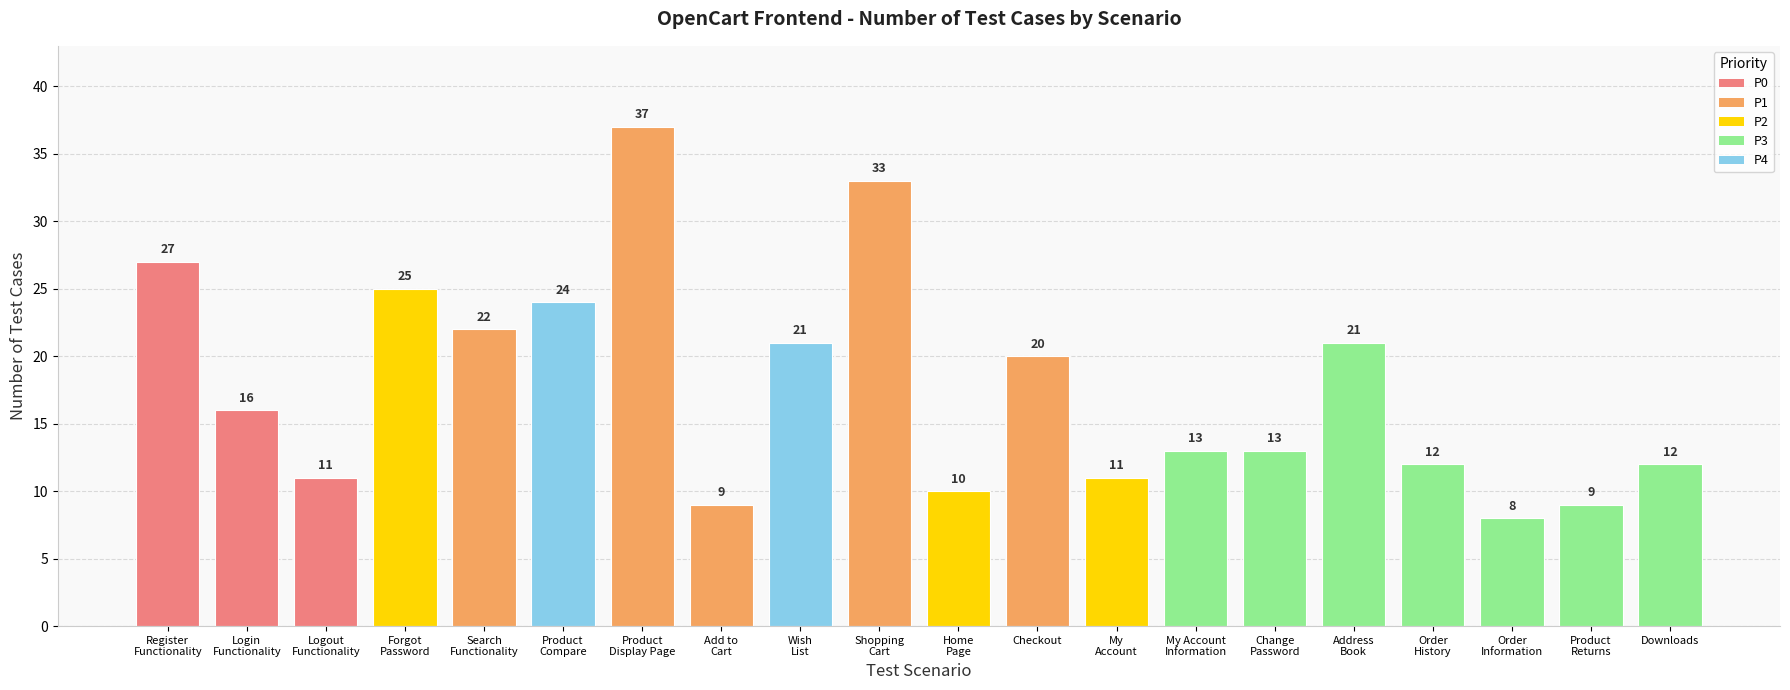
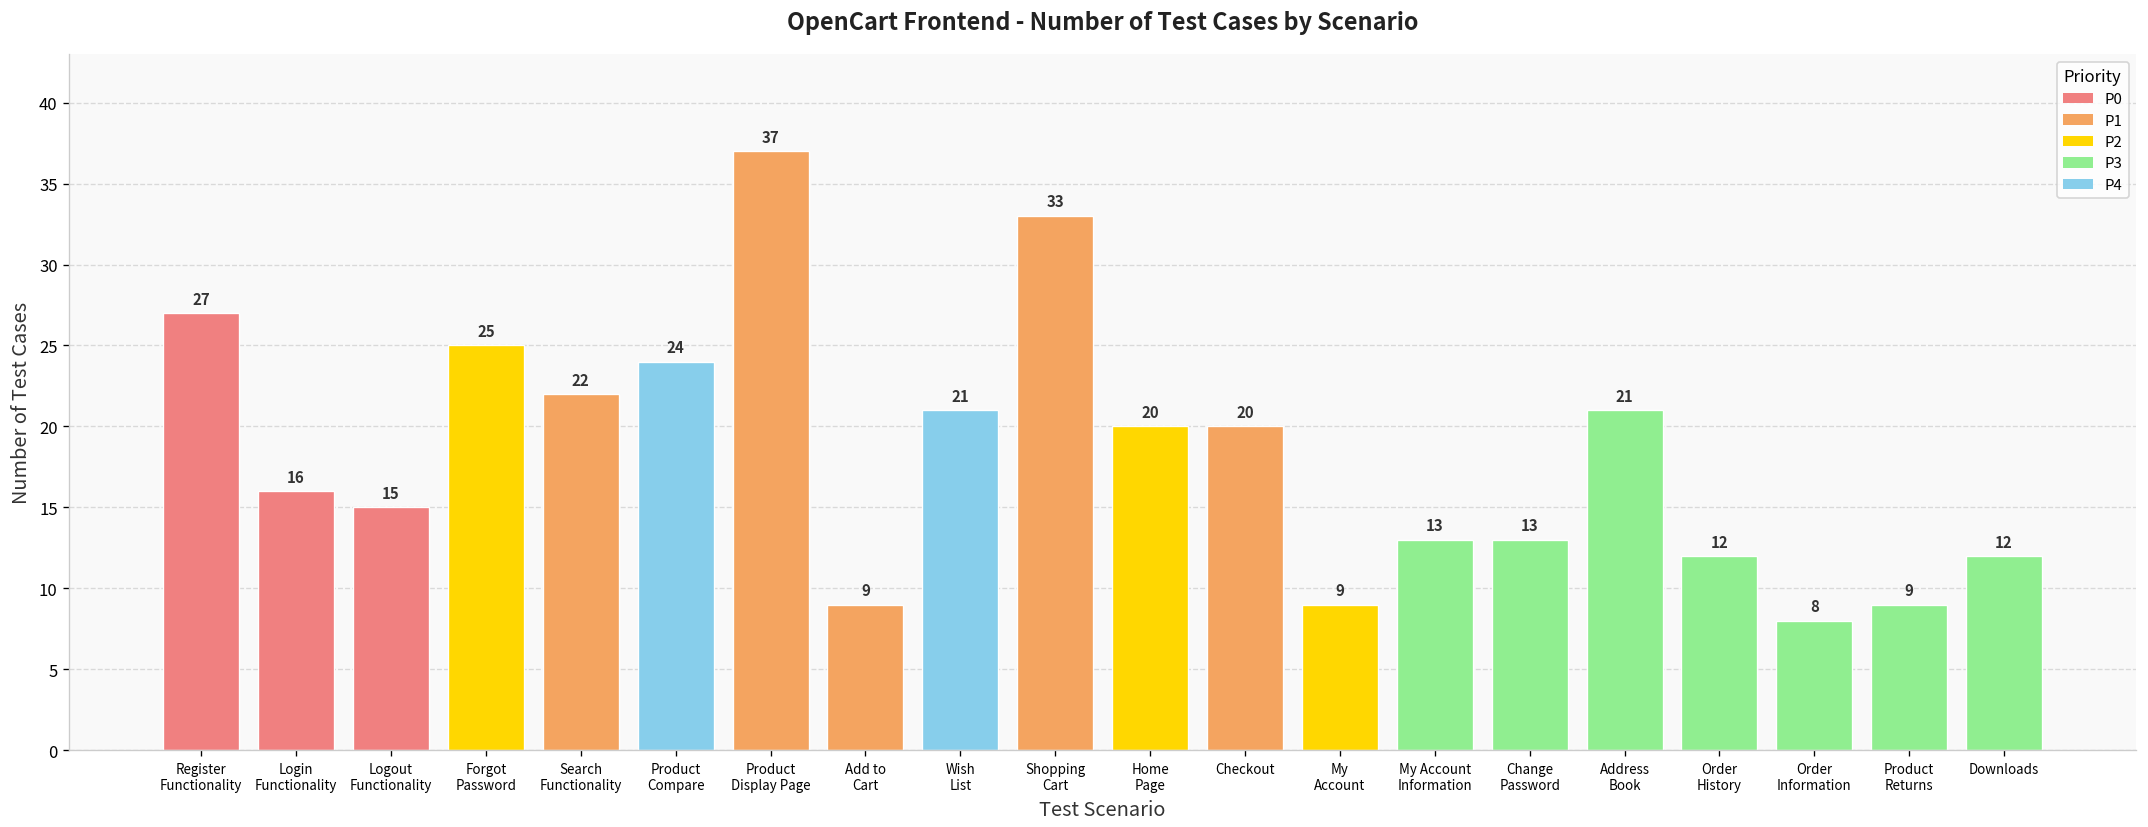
  {
    "Register Functionality": 27,
    "Login Functionality": 16,
-   "Logout Functionality": 11,
+   "Logout Functionality": 15,
    "Forgot Password": 25,
    "Search Functionality": 22,
    "Product Compare": 24,
    "Product Display Page": 37,
    "Add to Cart": 9,
    "Wish List": 21,
    "Shopping Cart": 33,
-   "Home Page": 10,
+   "Home Page": 20,
    "Checkout": 20,
-   "My Account": 11,
+   "My Account": 9,
    "My Account Information": 13,
    "Change Password": 13,
    "Address Book": 21,
    "Order History": 12,
    "Order Information": 8,
    "Product Returns": 9,
    "Downloads": 12
  }
